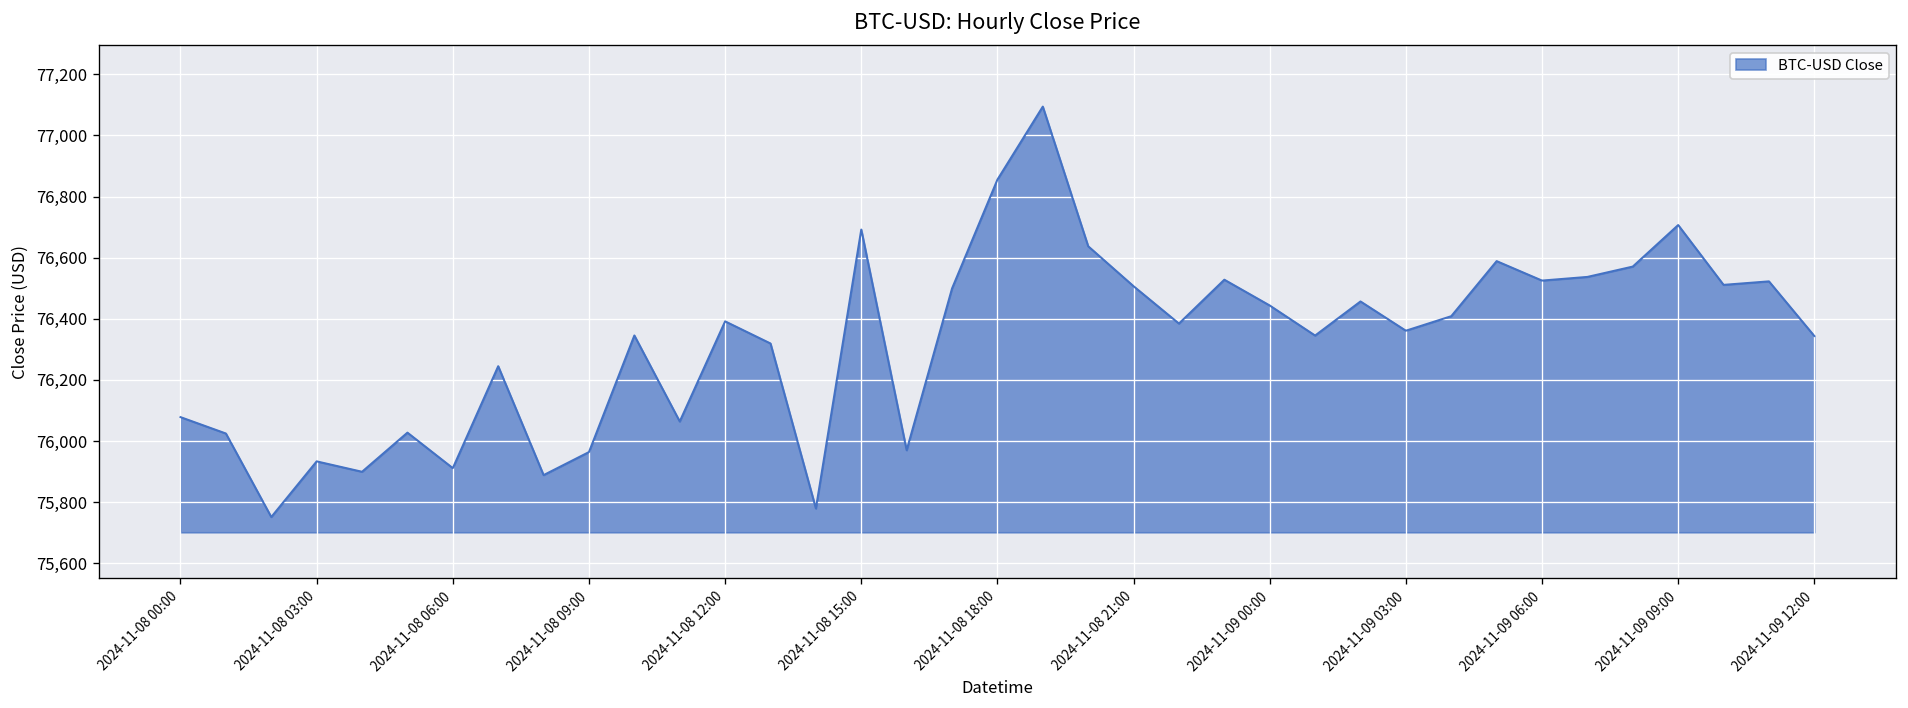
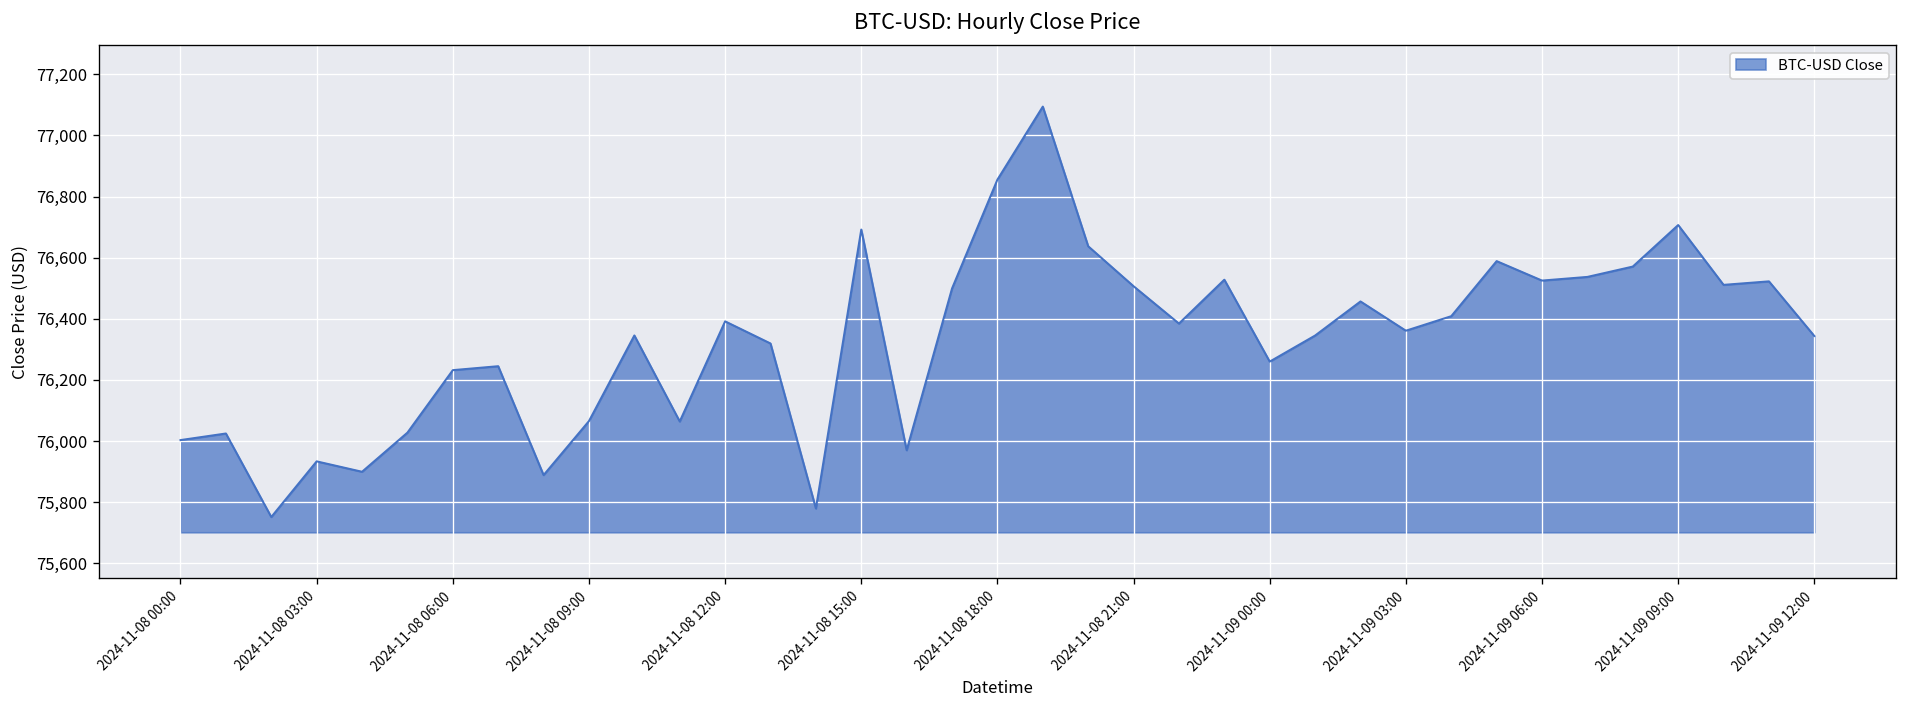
  {
-   "2024-11-08 00:00": "76,080",
+   "2024-11-08 00:00": "76,000",
    "2024-11-08 03:00": "75,930",
-   "2024-11-08 06:00": "75,910",
-   "2024-11-08 09:00": "75,960",
+   "2024-11-08 06:00": "76,230",
+   "2024-11-08 09:00": "76,070",
    "2024-11-08 12:00": "76,390",
    "2024-11-08 15:00": "76,690",
    "2024-11-08 18:00": "76,860",
    "2024-11-08 21:00": "76,510",
-   "2024-11-09 00:00": "76,440",
+   "2024-11-09 00:00": "76,260",
    "2024-11-09 03:00": "76,360",
    "2024-11-09 06:00": "76,530",
    "2024-11-09 09:00": "76,710",
    "2024-11-09 12:00": "76,340"
  }
